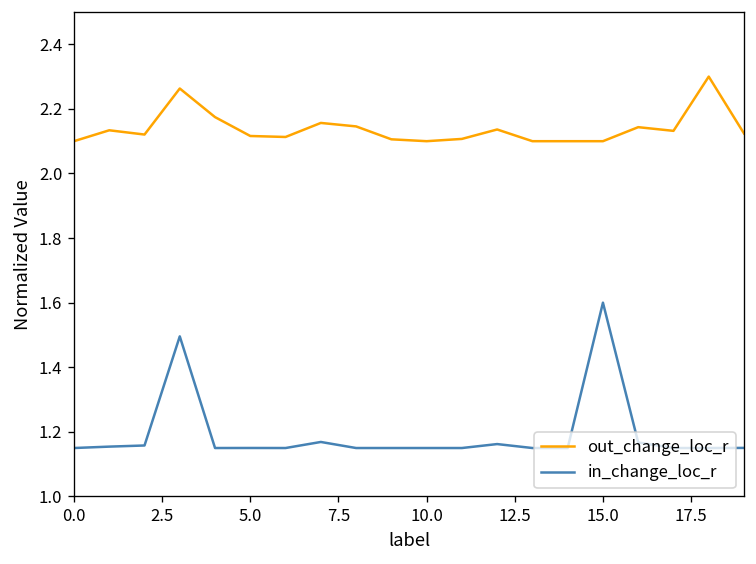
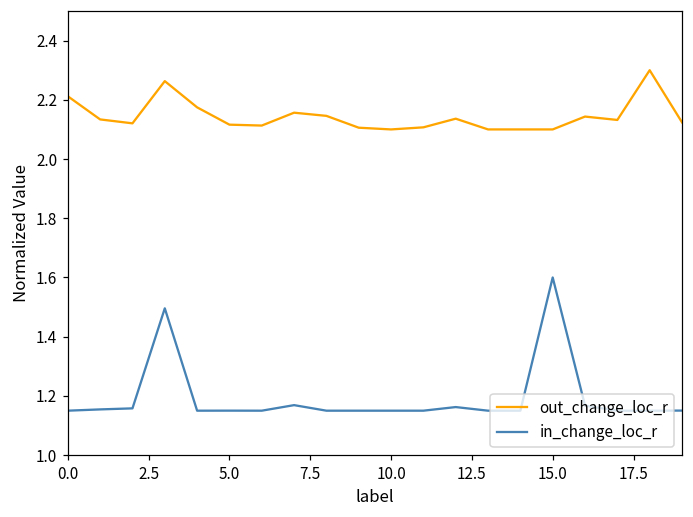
  {
    "out_change_loc_r": {
-     "0.0": 2.10,
+     "0.0": 2.21,
      "5.0": 2.12,
      "10.0": 2.10,
      "15.0": 2.10
    },
    "in_change_loc_r": {
      "0.0": 1.15,
      "5.0": 1.15,
      "10.0": 1.15,
      "15.0": 1.60
    }
  }
